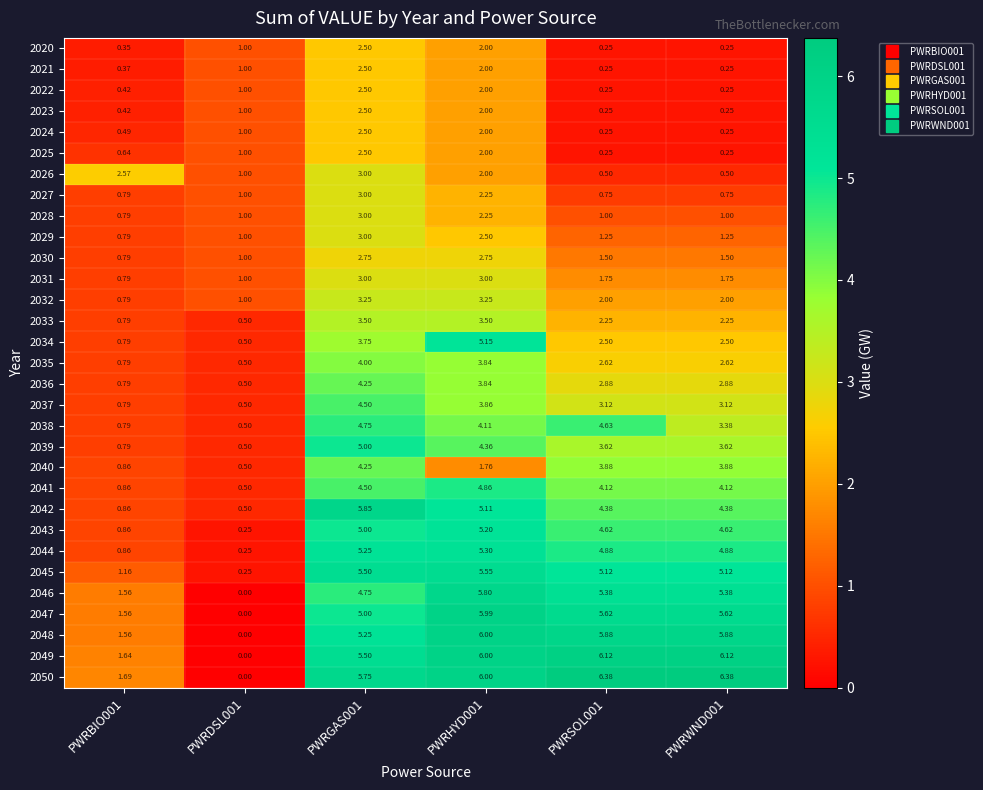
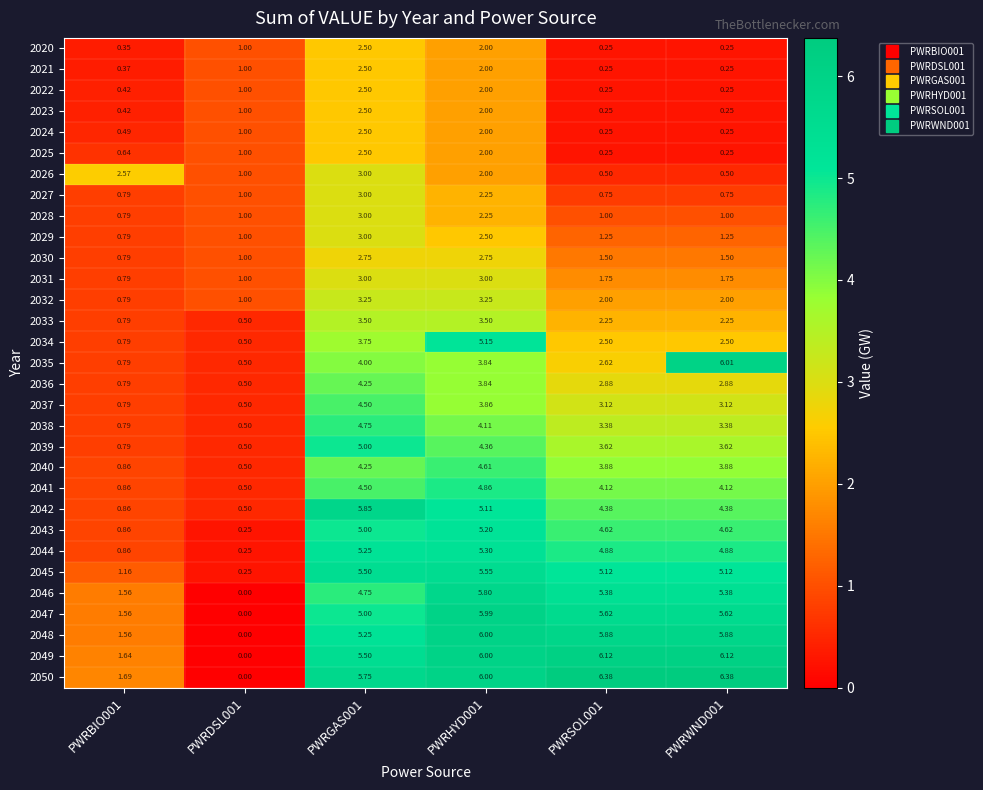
  {
    "2020": {
      "PWRBIO001": 0.35,
      "PWRDSL001": 1.00,
      "PWRGAS001": 2.50,
      "PWRHYD001": 2.00,
      "PWRSOL001": 0.25,
      "PWRWND001": 0.25
    },
    "2021": {
      "PWRBIO001": 0.37,
      "PWRDSL001": 1.00,
      "PWRGAS001": 2.50,
      "PWRHYD001": 2.00,
      "PWRSOL001": 0.25,
      "PWRWND001": 0.25
    },
    "2022": {
      "PWRBIO001": 0.42,
      "PWRDSL001": 1.00,
      "PWRGAS001": 2.50,
      "PWRHYD001": 2.00,
      "PWRSOL001": 0.25,
      "PWRWND001": 0.25
    },
    "2023": {
      "PWRBIO001": 0.42,
      "PWRDSL001": 1.00,
      "PWRGAS001": 2.50,
      "PWRHYD001": 2.00,
      "PWRSOL001": 0.25,
      "PWRWND001": 0.25
    },
    "2024": {
      "PWRBIO001": 0.49,
      "PWRDSL001": 1.00,
      "PWRGAS001": 2.50,
      "PWRHYD001": 2.00,
      "PWRSOL001": 0.25,
      "PWRWND001": 0.25
    },
    "2025": {
      "PWRBIO001": 0.64,
      "PWRDSL001": 1.00,
      "PWRGAS001": 2.50,
      "PWRHYD001": 2.00,
      "PWRSOL001": 0.25,
      "PWRWND001": 0.25
    },
    "2026": {
      "PWRBIO001": 2.57,
      "PWRDSL001": 1.00,
      "PWRGAS001": 3.00,
      "PWRHYD001": 2.00,
      "PWRSOL001": 0.50,
      "PWRWND001": 0.50
    },
    "2027": {
      "PWRBIO001": 0.79,
      "PWRDSL001": 1.00,
      "PWRGAS001": 3.00,
      "PWRHYD001": 2.25,
      "PWRSOL001": 0.75,
      "PWRWND001": 0.75
    },
    "2028": {
      "PWRBIO001": 0.79,
      "PWRDSL001": 1.00,
      "PWRGAS001": 3.00,
      "PWRHYD001": 2.25,
      "PWRSOL001": 1.00,
      "PWRWND001": 1.00
    },
    "2029": {
      "PWRBIO001": 0.79,
      "PWRDSL001": 1.00,
      "PWRGAS001": 3.00,
      "PWRHYD001": 2.50,
      "PWRSOL001": 1.25,
      "PWRWND001": 1.25
    },
    "2030": {
      "PWRBIO001": 0.79,
      "PWRDSL001": 1.00,
      "PWRGAS001": 2.75,
      "PWRHYD001": 2.75,
      "PWRSOL001": 1.50,
      "PWRWND001": 1.50
    },
    "2031": {
      "PWRBIO001": 0.79,
      "PWRDSL001": 1.00,
      "PWRGAS001": 3.00,
      "PWRHYD001": 3.00,
      "PWRSOL001": 1.75,
      "PWRWND001": 1.75
    },
    "2032": {
      "PWRBIO001": 0.79,
      "PWRDSL001": 1.00,
      "PWRGAS001": 3.25,
      "PWRHYD001": 3.25,
      "PWRSOL001": 2.00,
      "PWRWND001": 2.00
    },
    "2033": {
      "PWRBIO001": 0.79,
      "PWRDSL001": 0.50,
      "PWRGAS001": 3.50,
      "PWRHYD001": 3.50,
      "PWRSOL001": 2.25,
      "PWRWND001": 2.25
    },
    "2034": {
      "PWRBIO001": 0.79,
      "PWRDSL001": 0.50,
      "PWRGAS001": 3.75,
      "PWRHYD001": 5.15,
      "PWRSOL001": 2.50,
      "PWRWND001": 2.50
    },
    "2035": {
      "PWRBIO001": 0.79,
      "PWRDSL001": 0.50,
      "PWRGAS001": 4.00,
      "PWRHYD001": 3.84,
      "PWRSOL001": 2.62,
-     "PWRWND001": 2.62
+     "PWRWND001": 6.01
    },
    "2036": {
      "PWRBIO001": 0.79,
      "PWRDSL001": 0.50,
      "PWRGAS001": 4.25,
      "PWRHYD001": 3.84,
      "PWRSOL001": 2.88,
      "PWRWND001": 2.88
    },
    "2037": {
      "PWRBIO001": 0.79,
      "PWRDSL001": 0.50,
      "PWRGAS001": 4.50,
      "PWRHYD001": 3.86,
      "PWRSOL001": 3.12,
      "PWRWND001": 3.12
    },
    "2038": {
      "PWRBIO001": 0.79,
      "PWRDSL001": 0.50,
      "PWRGAS001": 4.75,
      "PWRHYD001": 4.11,
-     "PWRSOL001": 4.63,
+     "PWRSOL001": 3.38,
      "PWRWND001": 3.38
    },
    "2039": {
      "PWRBIO001": 0.79,
      "PWRDSL001": 0.50,
      "PWRGAS001": 5.00,
      "PWRHYD001": 4.36,
      "PWRSOL001": 3.62,
      "PWRWND001": 3.62
    },
    "2040": {
      "PWRBIO001": 0.86,
      "PWRDSL001": 0.50,
      "PWRGAS001": 4.25,
-     "PWRHYD001": 1.76,
+     "PWRHYD001": 4.61,
      "PWRSOL001": 3.88,
      "PWRWND001": 3.88
    },
    "2041": {
      "PWRBIO001": 0.86,
      "PWRDSL001": 0.50,
      "PWRGAS001": 4.50,
      "PWRHYD001": 4.86,
      "PWRSOL001": 4.12,
      "PWRWND001": 4.12
    },
    "2042": {
      "PWRBIO001": 0.86,
      "PWRDSL001": 0.50,
      "PWRGAS001": 5.85,
      "PWRHYD001": 5.11,
      "PWRSOL001": 4.38,
      "PWRWND001": 4.38
    },
    "2043": {
      "PWRBIO001": 0.86,
      "PWRDSL001": 0.25,
      "PWRGAS001": 5.00,
      "PWRHYD001": 5.20,
      "PWRSOL001": 4.62,
      "PWRWND001": 4.62
    },
    "2044": {
      "PWRBIO001": 0.86,
      "PWRDSL001": 0.25,
      "PWRGAS001": 5.25,
      "PWRHYD001": 5.30,
      "PWRSOL001": 4.88,
      "PWRWND001": 4.88
    },
    "2045": {
      "PWRBIO001": 1.16,
      "PWRDSL001": 0.25,
      "PWRGAS001": 5.50,
      "PWRHYD001": 5.55,
      "PWRSOL001": 5.12,
      "PWRWND001": 5.12
    },
    "2046": {
      "PWRBIO001": 1.56,
      "PWRDSL001": 0.00,
      "PWRGAS001": 4.75,
      "PWRHYD001": 5.80,
      "PWRSOL001": 5.38,
      "PWRWND001": 5.38
    },
    "2047": {
      "PWRBIO001": 1.56,
      "PWRDSL001": 0.00,
      "PWRGAS001": 5.00,
      "PWRHYD001": 5.99,
      "PWRSOL001": 5.62,
      "PWRWND001": 5.62
    },
    "2048": {
      "PWRBIO001": 1.56,
      "PWRDSL001": 0.00,
      "PWRGAS001": 5.25,
      "PWRHYD001": 6.00,
      "PWRSOL001": 5.88,
      "PWRWND001": 5.88
    },
    "2049": {
      "PWRBIO001": 1.64,
      "PWRDSL001": 0.00,
      "PWRGAS001": 5.50,
      "PWRHYD001": 6.00,
      "PWRSOL001": 6.12,
      "PWRWND001": 6.12
    },
    "2050": {
      "PWRBIO001": 1.69,
      "PWRDSL001": 0.00,
      "PWRGAS001": 5.75,
      "PWRHYD001": 6.00,
      "PWRSOL001": 6.38,
      "PWRWND001": 6.38
    }
  }
